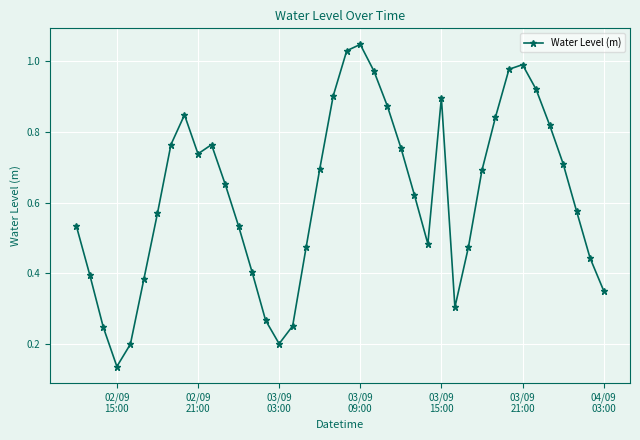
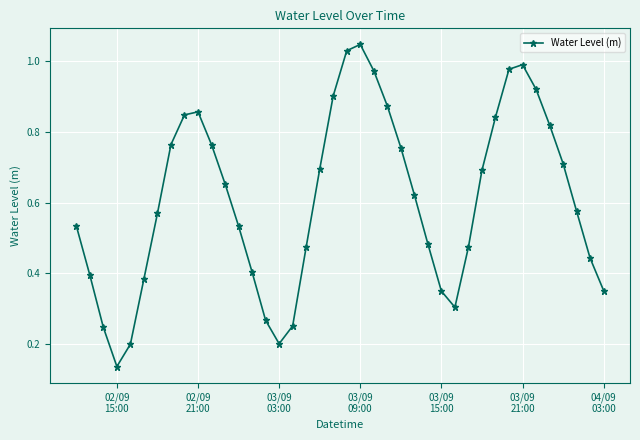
  {
    "02/09 15:00": 0.14,
-   "02/09 21:00": 0.74,
+   "02/09 21:00": 0.86,
    "03/09 03:00": 0.20,
    "03/09 09:00": 1.05,
-   "03/09 15:00": 0.90,
+   "03/09 15:00": 0.35,
    "03/09 21:00": 0.99,
    "04/09 03:00": 0.35
  }
